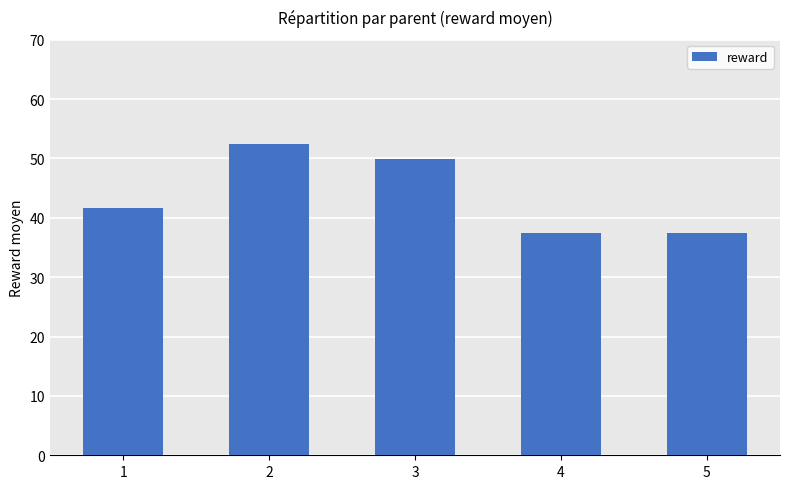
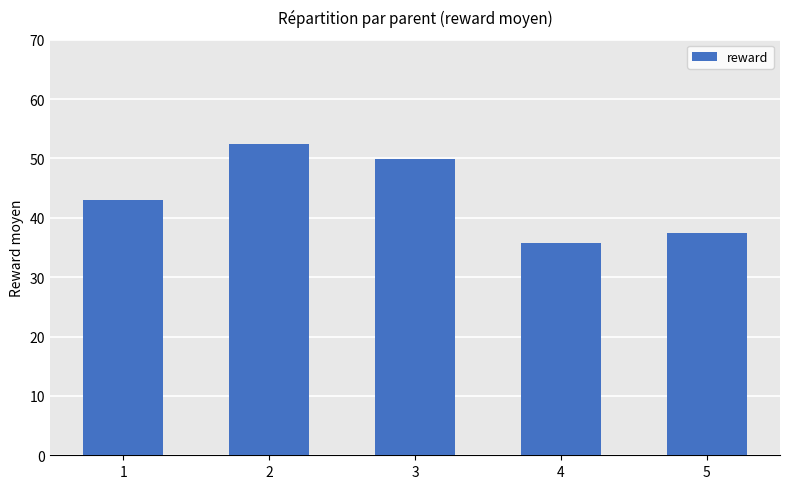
  {
-   "1": 42,
+   "1": 43,
    "2": 52,
    "3": 50,
-   "4": 38,
+   "4": 36,
    "5": 38
  }
